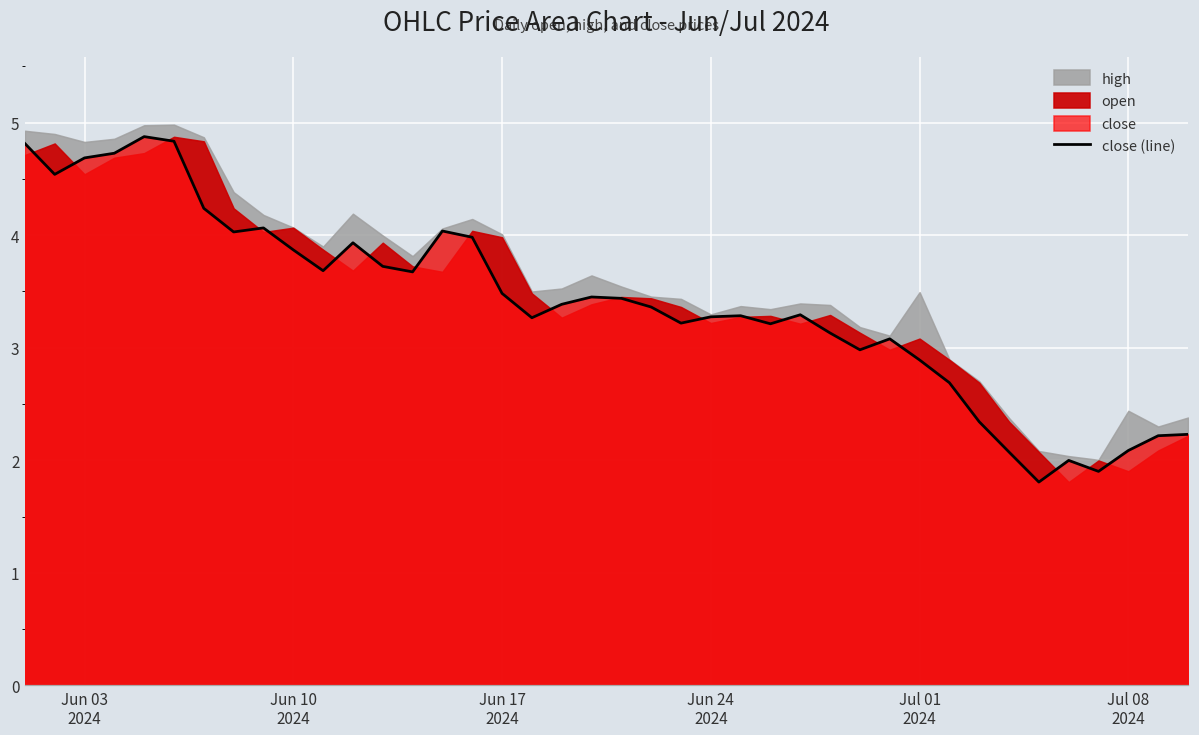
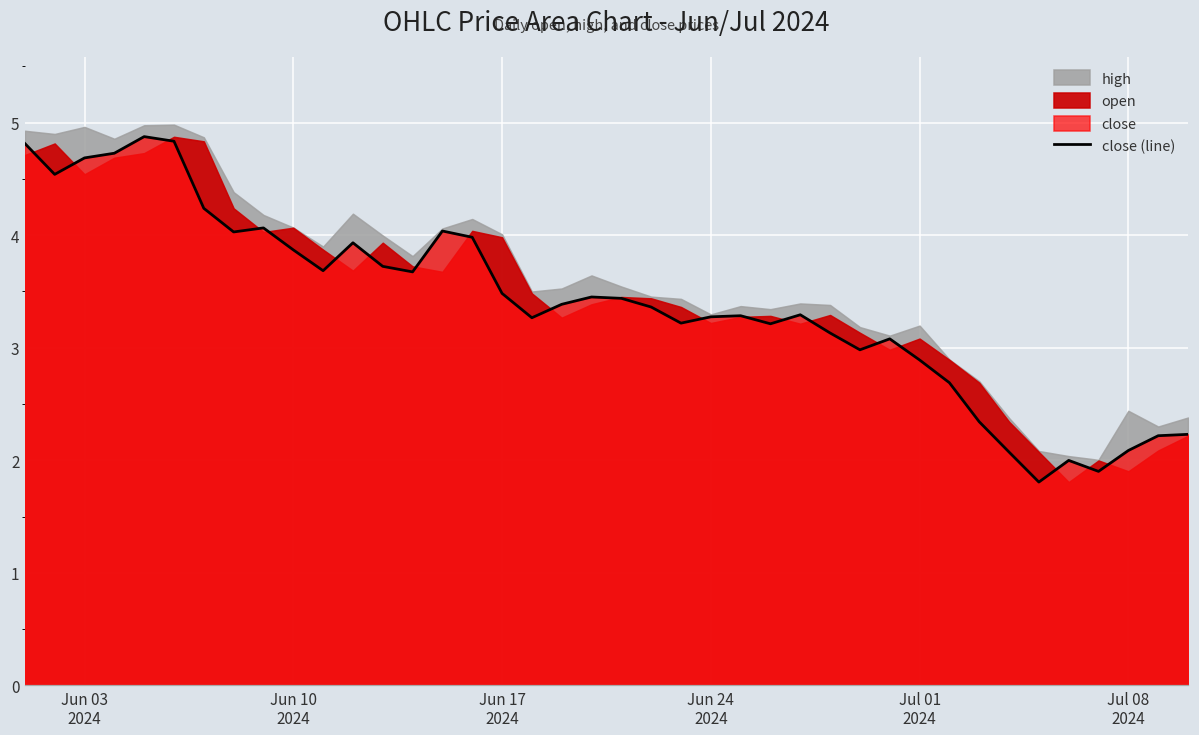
  {
    "high": {
-     "Jun 03 2024": 4.83,
+     "Jun 03 2024": 4.96,
      "Jun 17 2024": 4.01,
-     "Jul 01 2024": 3.49,
+     "Jul 01 2024": 3.20,
      "Jul 08 2024": 2.44
    }
  }
